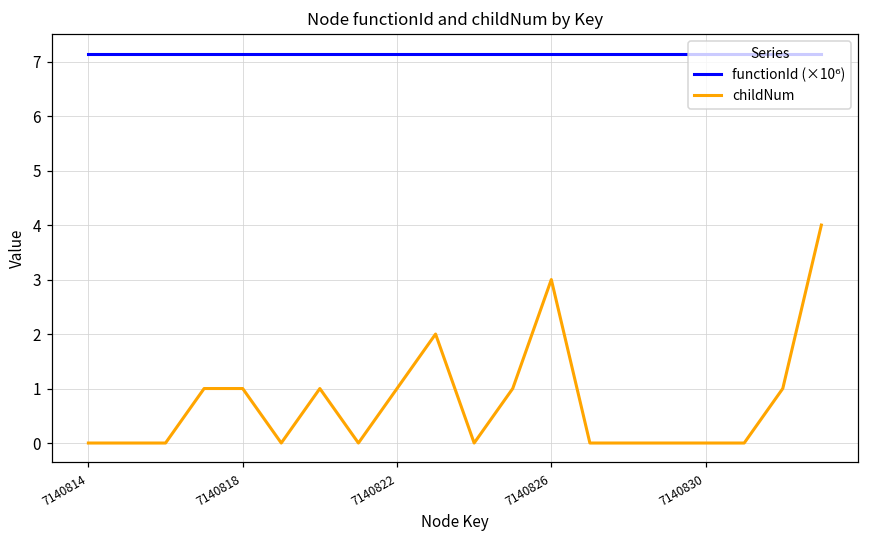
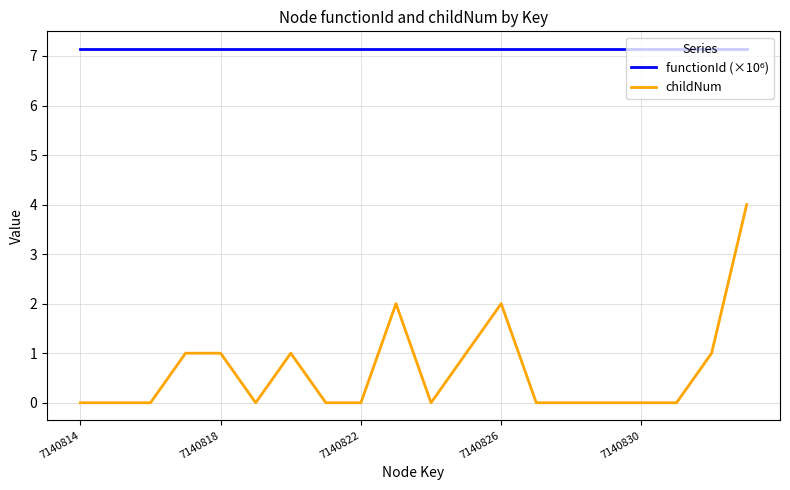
  {
    "functionId (×10⁶)": {
      "7140814": 7.1,
      "7140818": 7.1,
      "7140822": 7.1,
      "7140826": 7.1
    },
    "childNum": {
      "7140814": 0,
      "7140818": 1,
-     "7140822": 1,
-     "7140826": 3,
+     "7140822": 0,
+     "7140826": 2,
      "7140830": 0
    }
  }
